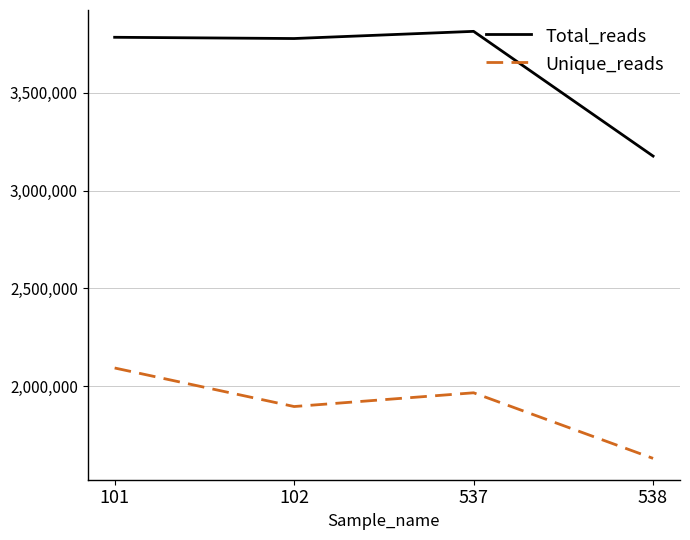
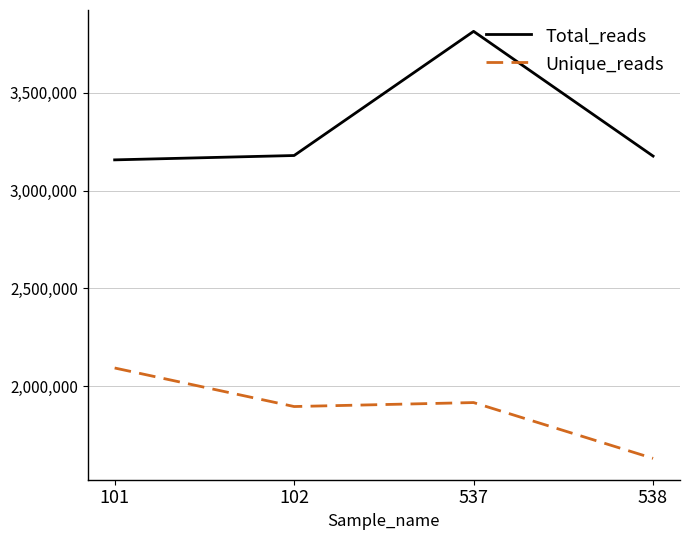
  {
    "Total_reads": {
-     "101": "3,780,000",
-     "102": "3,780,000",
+     "101": "3,160,000",
+     "102": "3,180,000",
      "537": "3,810,000",
      "538": "3,180,000"
    },
    "Unique_reads": {
      "101": "2,090,000",
      "102": "1,900,000",
-     "537": "1,970,000",
+     "537": "1,920,000",
      "538": "1,630,000"
    }
  }
